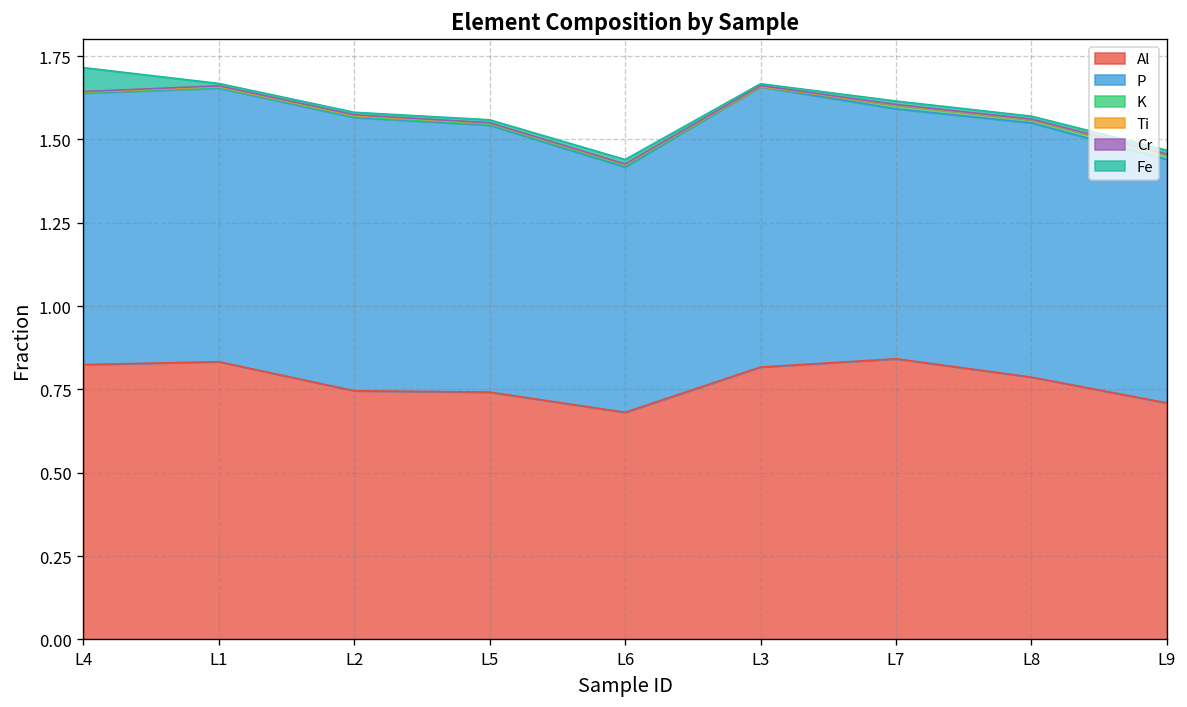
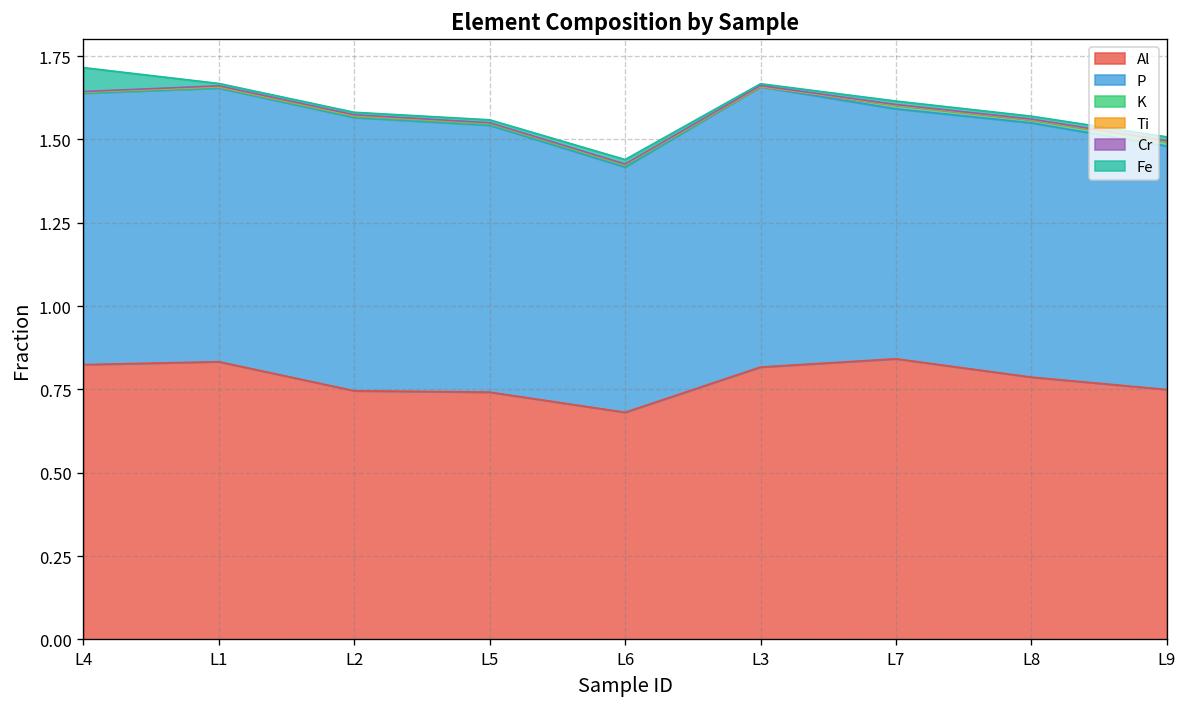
  {
    "Al": {
      "L4": 0.82,
      "L1": 0.83,
      "L2": 0.75,
      "L5": 0.74,
      "L6": 0.68,
      "L3": 0.82,
      "L7": 0.84,
      "L8": 0.79,
-     "L9": 0.71
+     "L9": 0.75
    },
    "P": {
      "L7": 0.75,
      "L9": 0.73
    }
  }
